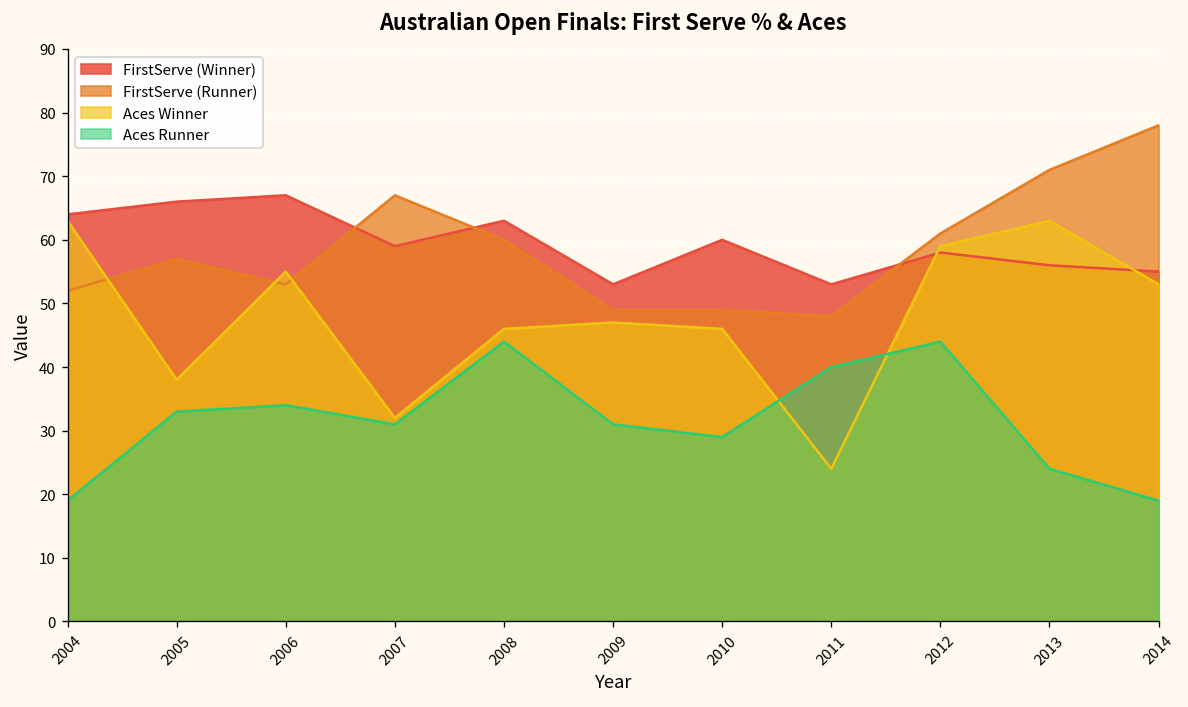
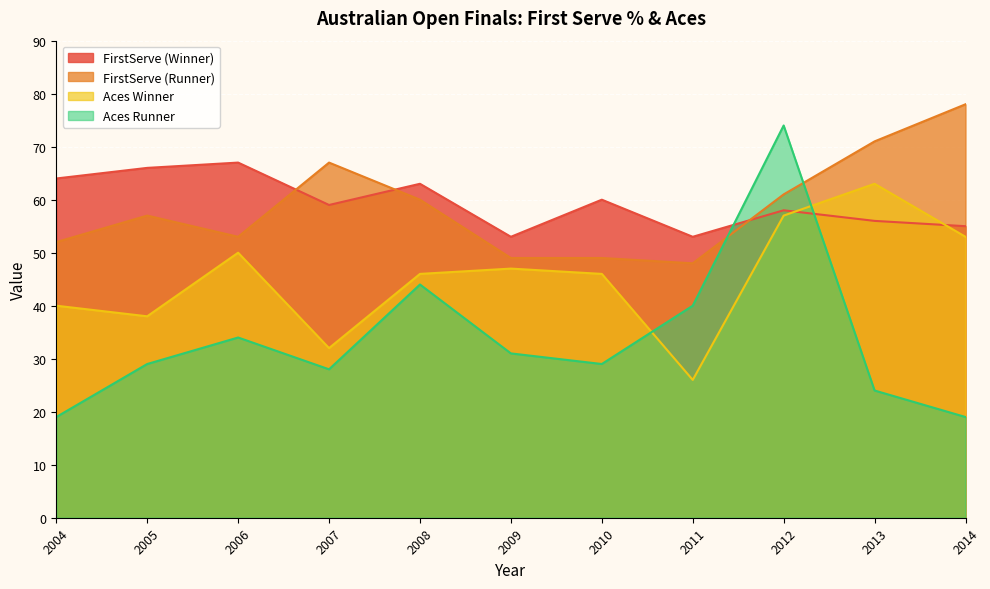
  {
    "Aces Winner": {
-     "2004": 63,
+     "2004": 40,
      "2005": 38,
-     "2006": 55,
+     "2006": 50,
      "2007": 32,
      "2008": 46,
      "2009": 47,
      "2010": 46,
-     "2011": 24,
-     "2012": 59,
+     "2011": 26,
+     "2012": 57,
      "2013": 63,
      "2014": 53
    },
    "Aces Runner": {
      "2004": 19,
-     "2005": 33,
+     "2005": 29,
      "2006": 34,
-     "2007": 31,
+     "2007": 28,
      "2008": 44,
      "2009": 31,
      "2010": 29,
      "2011": 40,
-     "2012": 44,
+     "2012": 74,
      "2013": 24,
      "2014": 19
    }
  }
